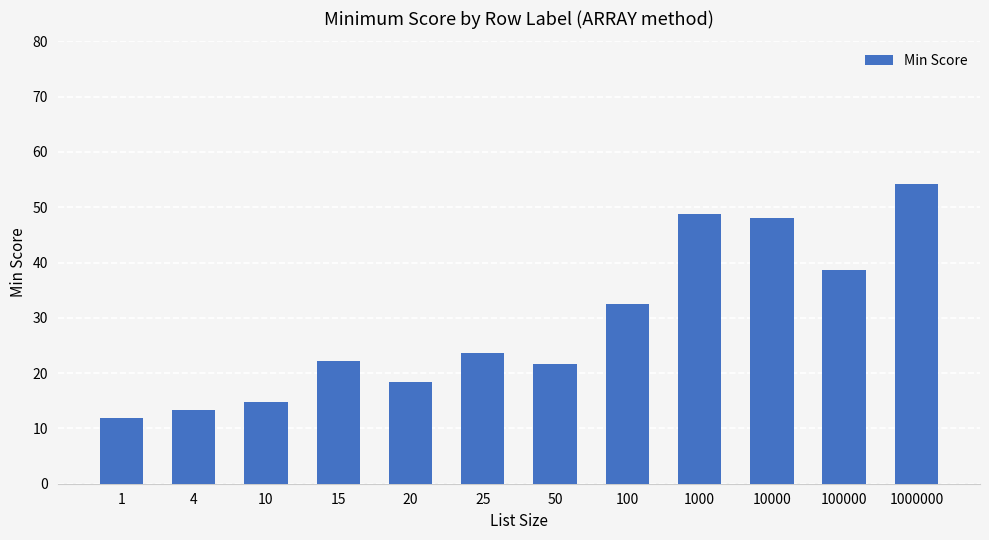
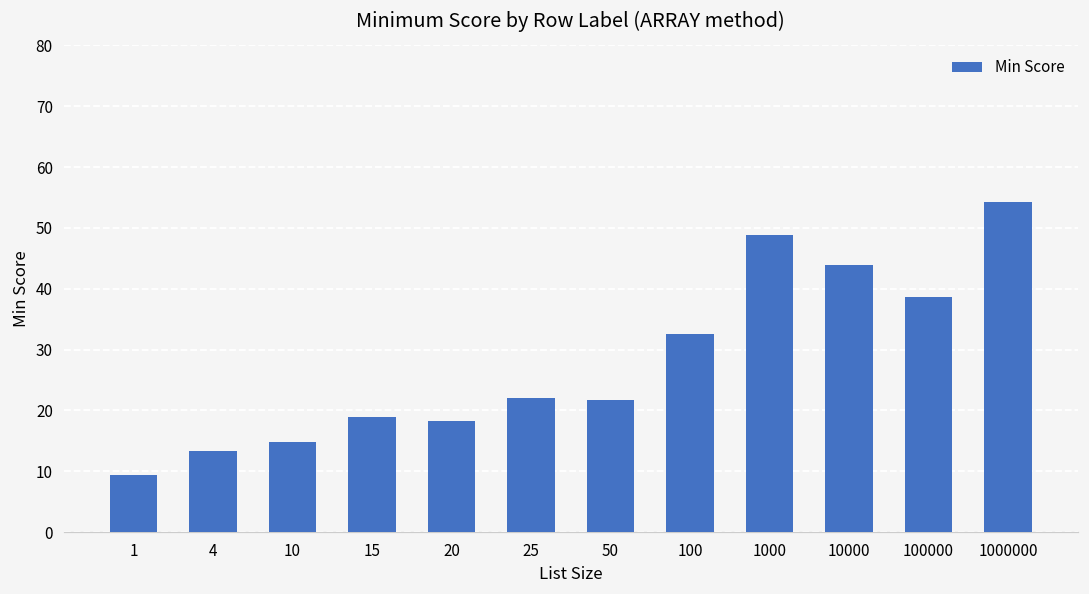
  {
-   "1": 12,
+   "1": 9,
    "4": 13,
    "10": 15,
-   "15": 22,
+   "15": 19,
    "20": 18,
-   "25": 24,
+   "25": 22,
    "50": 22,
    "100": 33,
    "1000": 49,
-   "10000": 48,
+   "10000": 44,
    "100000": 39,
    "1000000": 54
  }
